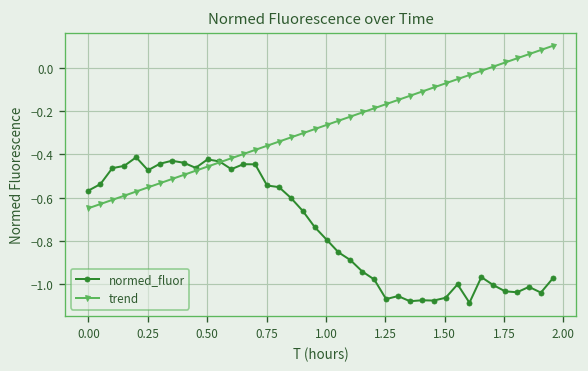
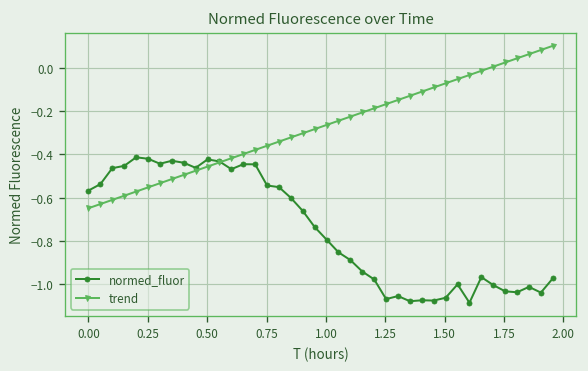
  {
    "normed_fluor": {
      "0.00": -0.57,
-     "0.25": -0.47
+     "0.25": -0.42
    },
    "trend": {
      "0.00": -0.65,
      "0.25": -0.55
    }
  }
